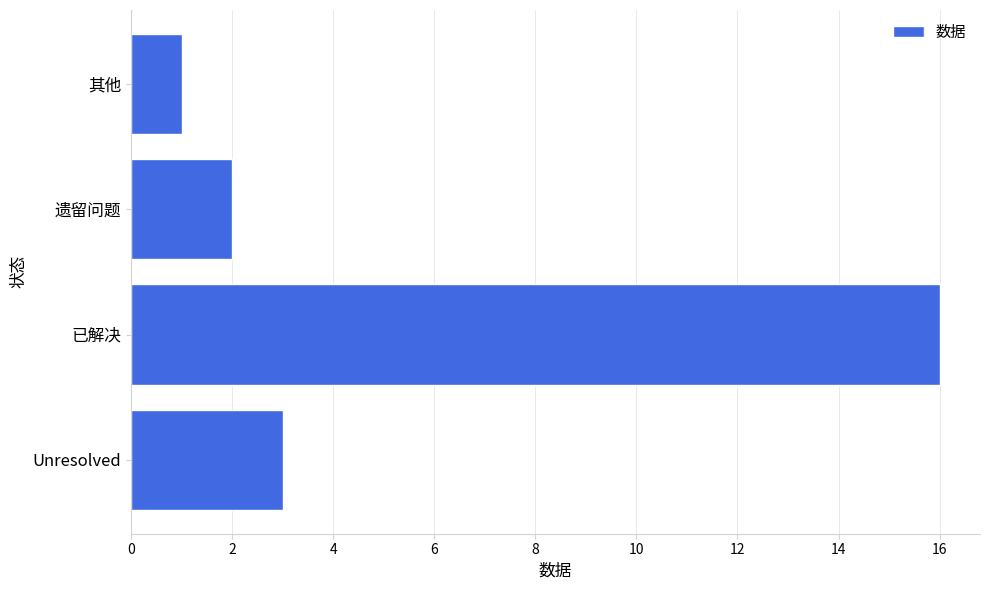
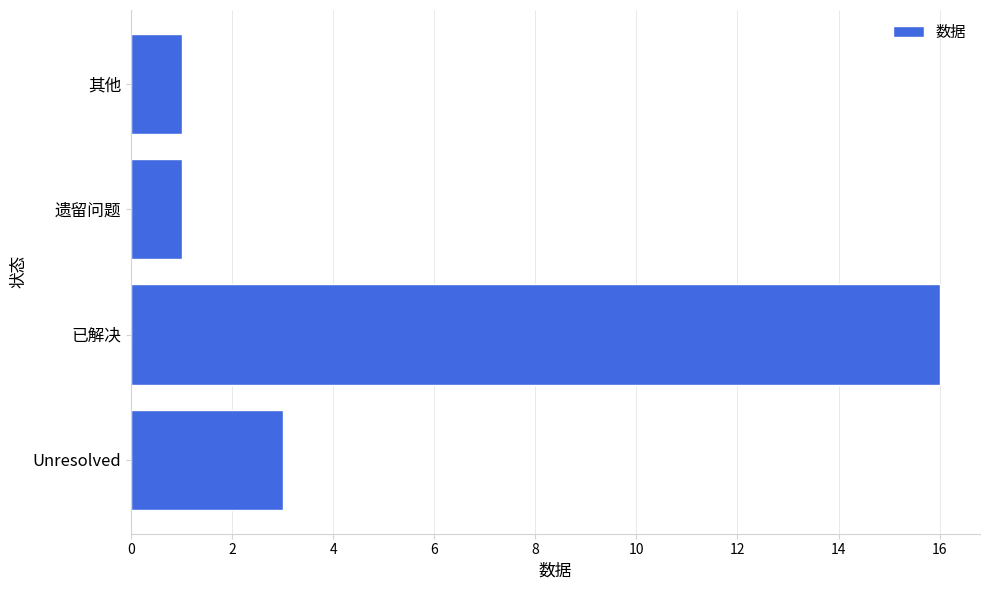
  {
    "其他": 1,
-   "遗留问题": 2,
+   "遗留问题": 1,
    "已解决": 16,
    "Unresolved": 3
  }
